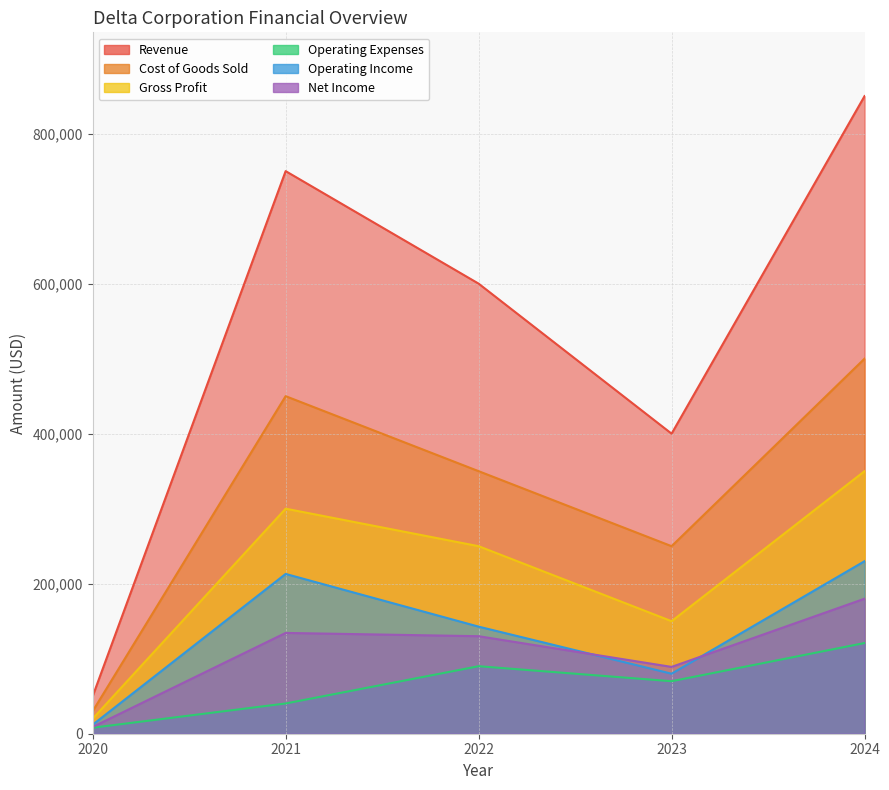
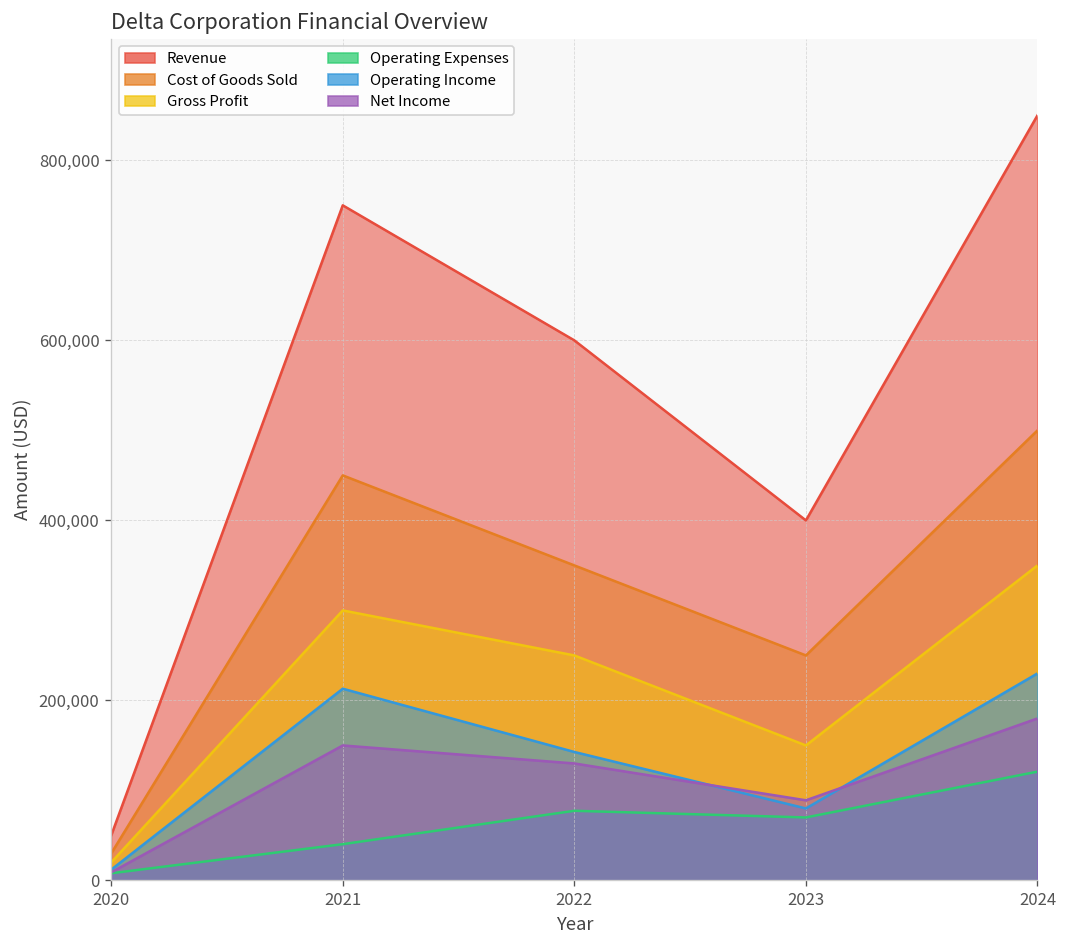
  {
    "Operating Expenses": {
      "2021": "40,000",
-     "2022": "90,000",
+     "2022": "80,000",
      "2023": "70,000",
      "2024": "120,000"
    },
    "Operating Income": {
      "2021": "210,000",
      "2022": "140,000",
      "2023": "80,000",
      "2024": "230,000"
    },
    "Net Income": {
-     "2021": "130,000",
+     "2021": "150,000",
      "2022": "130,000",
      "2023": "90,000",
      "2024": "180,000"
    }
  }
